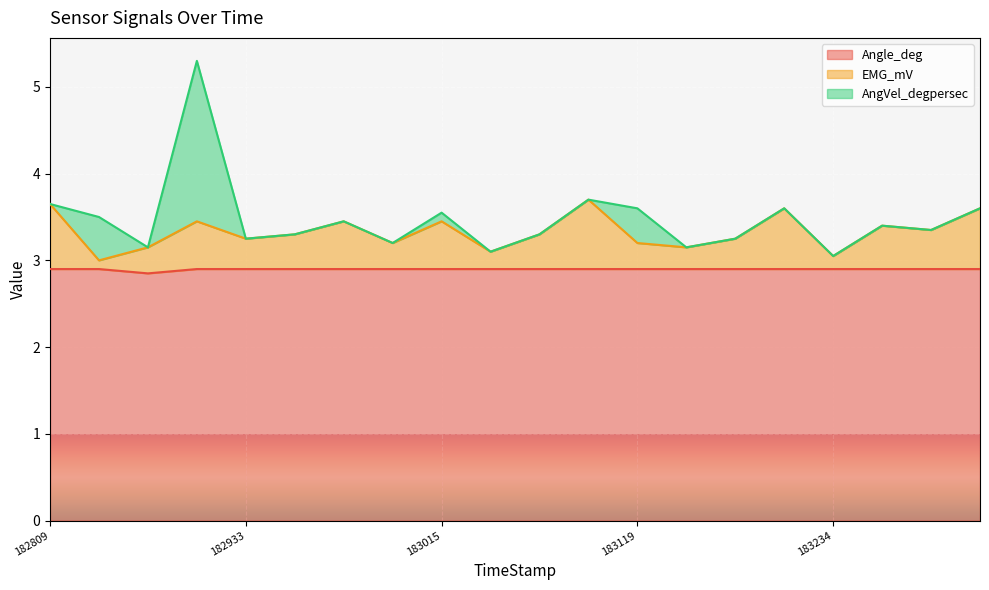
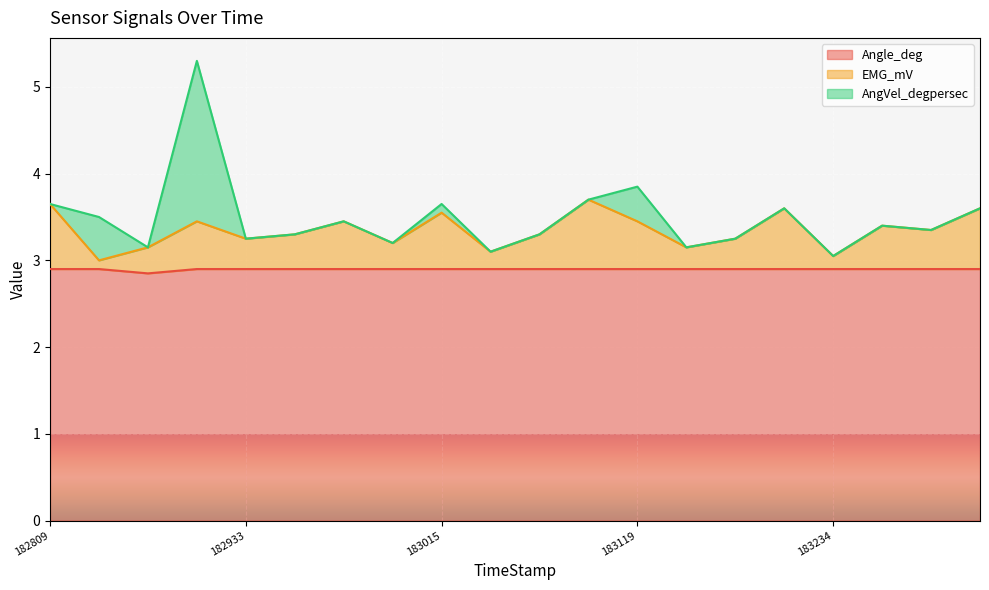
  {
    "Angle_deg": {
      "182809": 2.9,
      "182933": 2.9,
      "183015": 2.9,
      "183119": 2.9,
      "183234": 2.9
    },
    "EMG_mV": {
-     "183015": 0.55,
-     "183119": 0.3
+     "183015": 0.65,
+     "183119": 0.6
    },
    "AngVel_degpersec": {
      "183015": 0.1,
      "183119": 0.4
    }
  }
